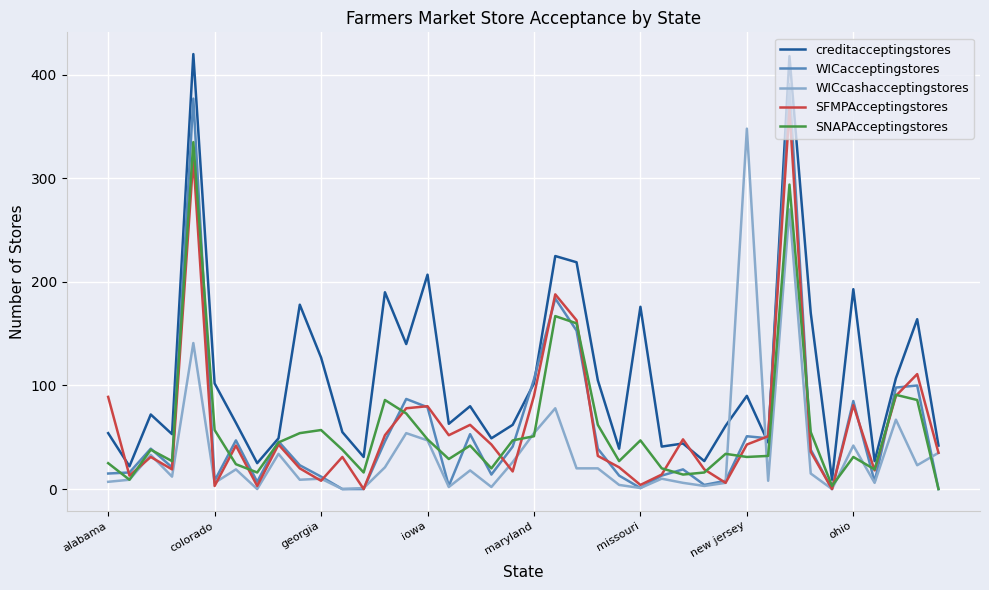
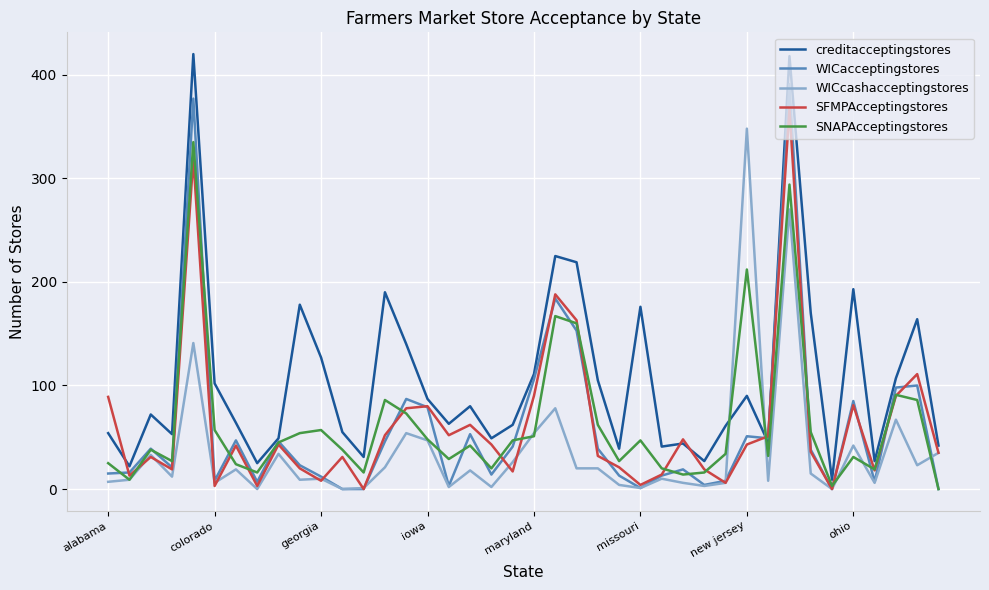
  {
    "creditacceptingstores": {
      "alabama": 54,
      "colorado": 102,
      "georgia": 127,
-     "iowa": 207,
-     "maryland": 102,
+     "iowa": 87,
+     "maryland": 111,
      "missouri": 176,
      "new jersey": 90,
      "ohio": 193
    },
    "WICacceptingstores": {
      "alabama": 15,
      "maryland": 106,
      "new jersey": 51,
      "ohio": 85
    },
    "WICcashacceptingstores": {
      "alabama": 7,
      "maryland": 54,
      "new jersey": 348,
      "ohio": 42
    },
    "SFMPAcceptingstores": {
      "alabama": 89,
      "colorado": 3,
      "maryland": 90,
      "missouri": 4,
      "new jersey": 43,
      "ohio": 81
    },
    "SNAPAcceptingstores": {
      "alabama": 25,
      "colorado": 57,
      "georgia": 57,
      "maryland": 51,
      "missouri": 47,
-     "new jersey": 31,
+     "new jersey": 212,
      "ohio": 31
    }
  }
